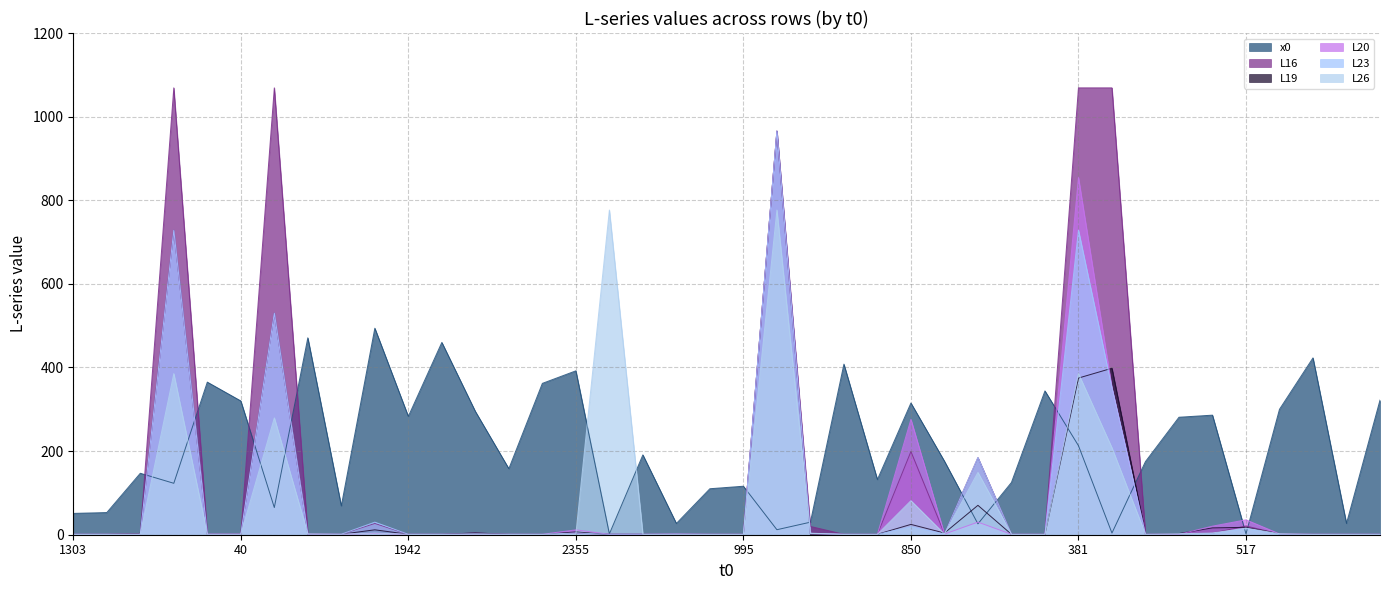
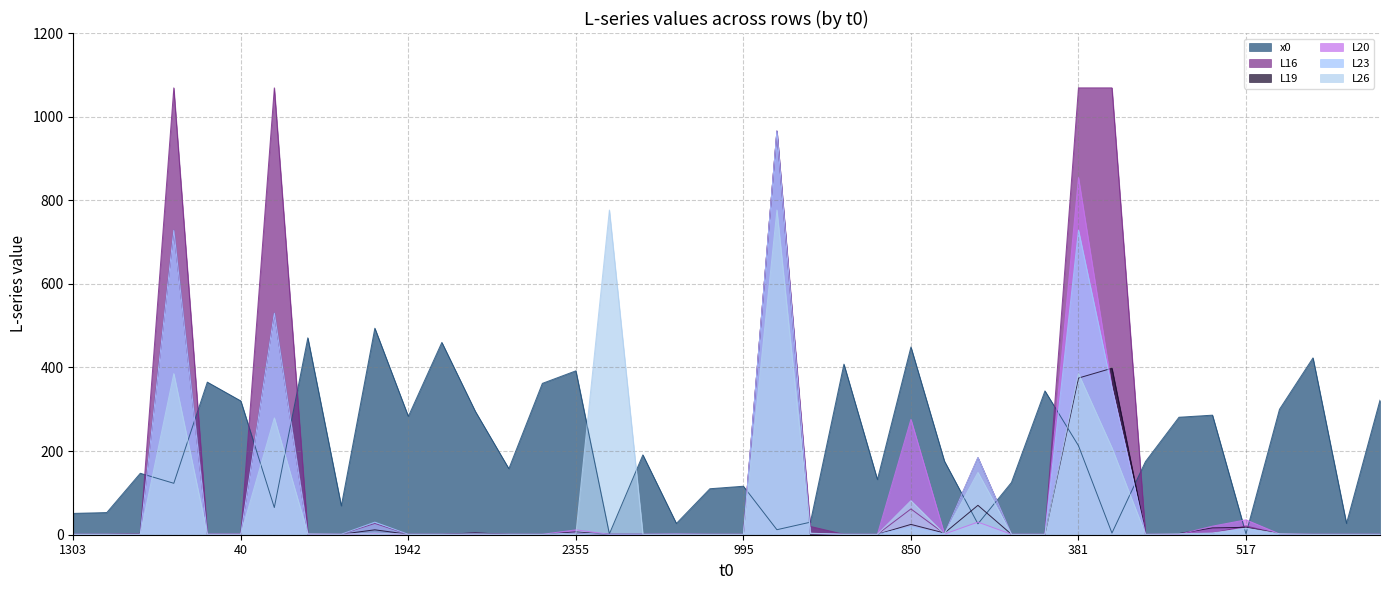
  {
    "x0": {
      "1303": 50,
      "40": 320,
      "1942": 280,
      "2355": 390,
      "995": 120,
-     "850": 320,
+     "850": 450,
      "381": 210,
      "517": 0
    },
    "L16": {
-     "850": 200,
+     "850": 60,
      "381": 1070
    },
    "L19": {
      "381": 370
    },
    "L20": {
      "850": 280,
      "381": 850,
      "517": 40
    }
  }
